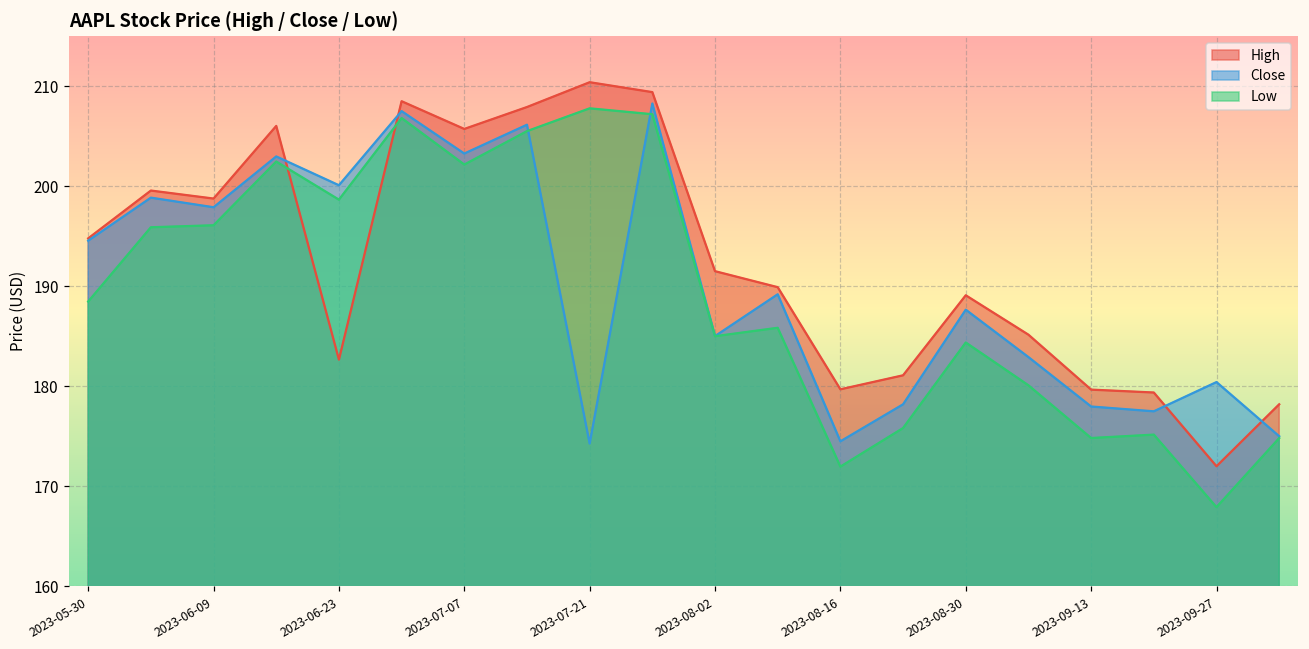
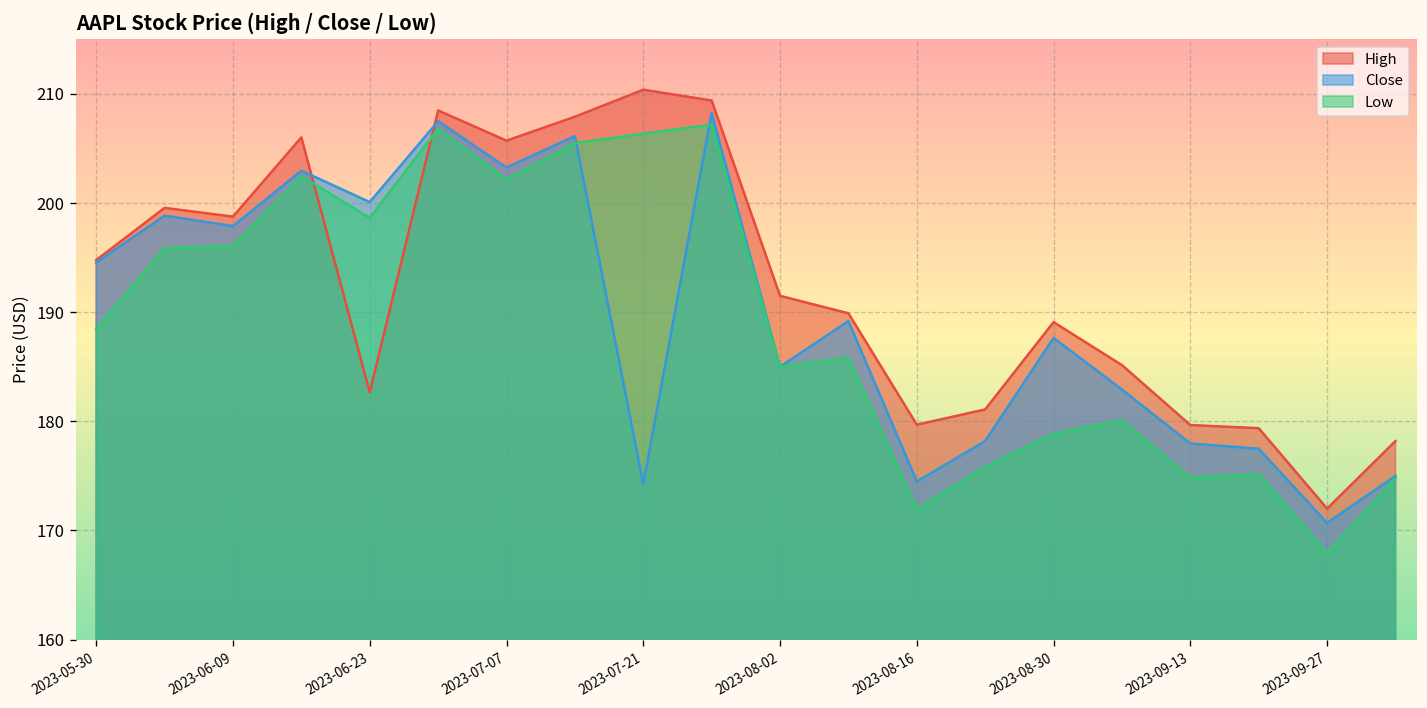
  {
    "High": {
      "2023-06-09": 199,
      "2023-06-23": 183,
      "2023-07-07": 206,
      "2023-07-21": 210,
      "2023-08-02": 192,
      "2023-08-16": 180,
      "2023-08-30": 189,
      "2023-09-13": 180,
      "2023-09-27": 172
    },
    "Close": {
      "2023-06-09": 198,
      "2023-06-23": 200,
      "2023-07-07": 203,
      "2023-07-21": 174,
      "2023-08-16": 174,
      "2023-08-30": 188,
      "2023-09-13": 178,
-     "2023-09-27": 180
+     "2023-09-27": 171
    },
    "Low": {
      "2023-05-30": 188,
      "2023-06-09": 196,
      "2023-06-23": 199,
      "2023-07-07": 202,
-     "2023-07-21": 208,
+     "2023-07-21": 206,
      "2023-08-16": 172,
-     "2023-08-30": 184,
+     "2023-08-30": 179,
      "2023-09-13": 175,
      "2023-09-27": 168
    }
  }
